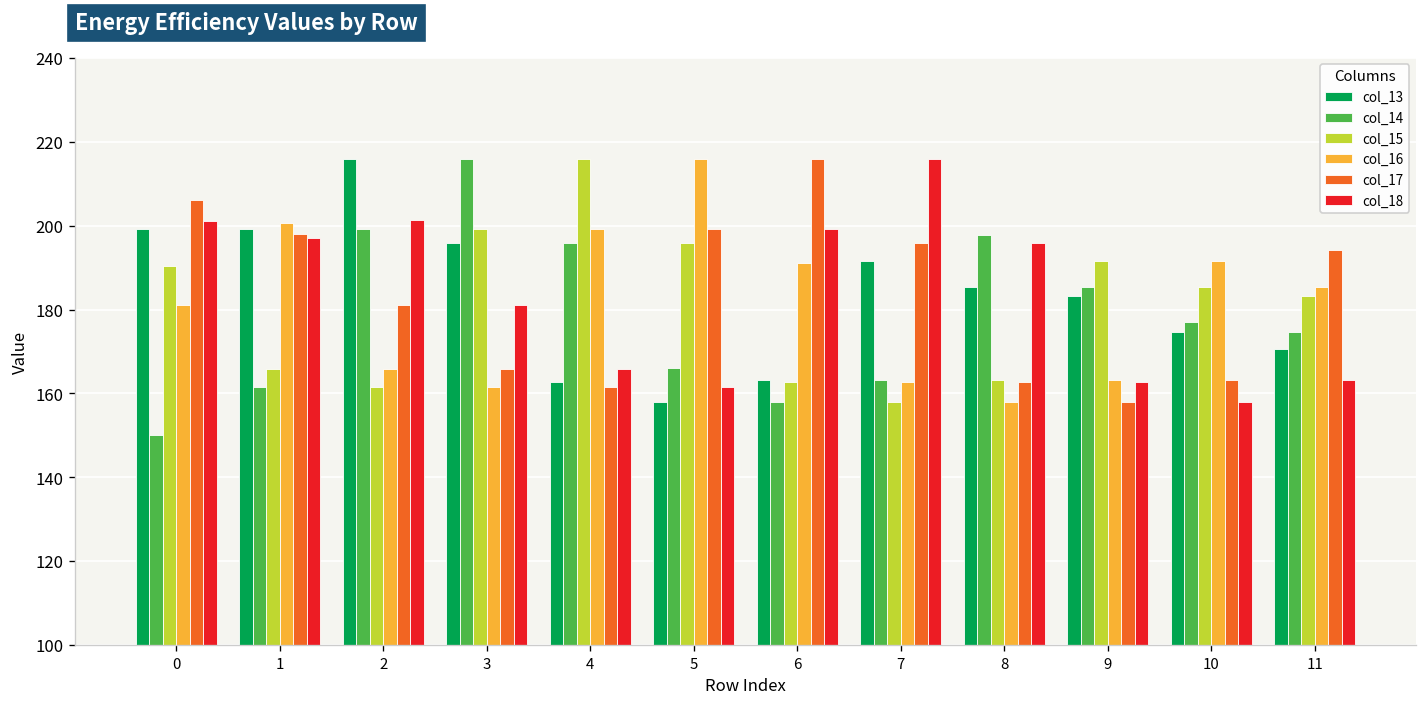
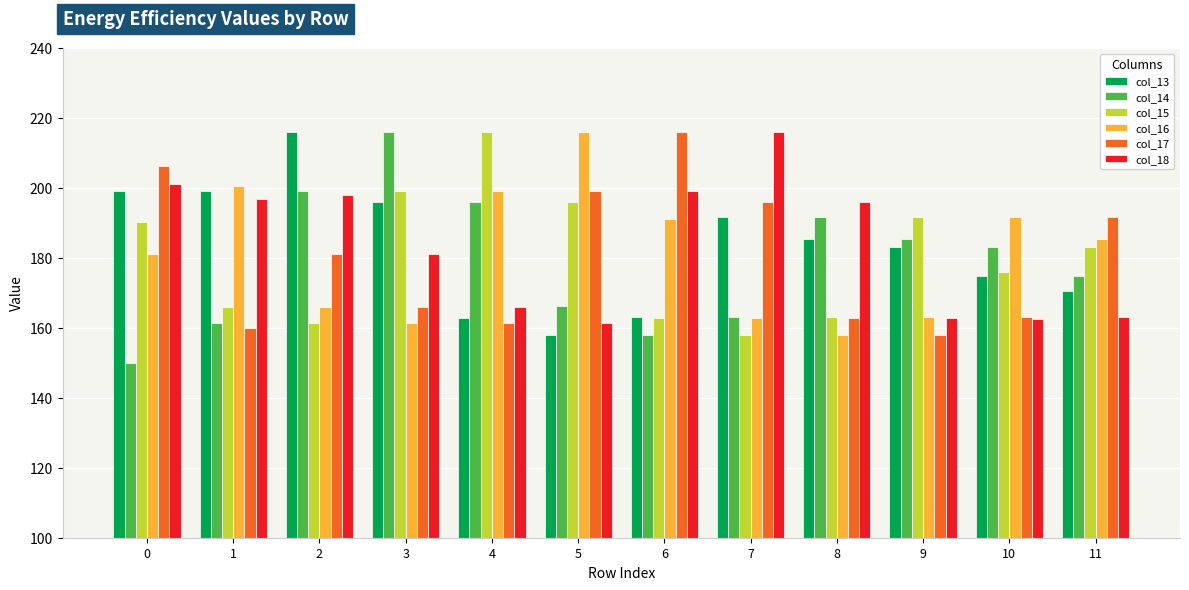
  {
    "col_13": {
      "0": 199,
      "1": 199,
      "2": 216,
      "3": 196,
      "4": 163,
      "5": 158,
      "6": 163,
      "7": 192,
      "8": 185,
      "9": 183,
      "10": 175,
      "11": 171
    },
    "col_14": {
      "0": 150,
      "1": 161,
      "2": 199,
      "3": 216,
      "4": 196,
      "5": 166,
      "6": 158,
      "7": 163,
-     "8": 198,
+     "8": 192,
      "9": 185,
-     "10": 177,
+     "10": 183,
      "11": 175
    },
    "col_15": {
      "0": 190,
      "1": 166,
      "2": 161,
      "3": 199,
      "4": 216,
      "5": 196,
      "6": 163,
      "7": 158,
      "8": 163,
      "9": 192,
-     "10": 185,
+     "10": 176,
      "11": 183
    },
    "col_16": {
      "0": 181,
      "1": 201,
      "2": 166,
      "3": 161,
      "4": 199,
      "5": 216,
      "6": 191,
      "7": 163,
      "8": 158,
      "9": 163,
      "10": 192,
      "11": 185
    },
    "col_17": {
      "0": 206,
-     "1": 198,
+     "1": 160,
      "2": 181,
      "3": 166,
      "4": 161,
      "5": 199,
      "6": 216,
      "7": 196,
      "8": 163,
      "9": 158,
      "10": 163,
-     "11": 194
+     "11": 192
    },
    "col_18": {
      "0": 201,
      "1": 197,
-     "2": 201,
+     "2": 198,
      "3": 181,
      "4": 166,
      "5": 161,
      "6": 199,
      "7": 216,
      "8": 196,
      "9": 163,
-     "10": 158,
+     "10": 162,
      "11": 163
    }
  }
